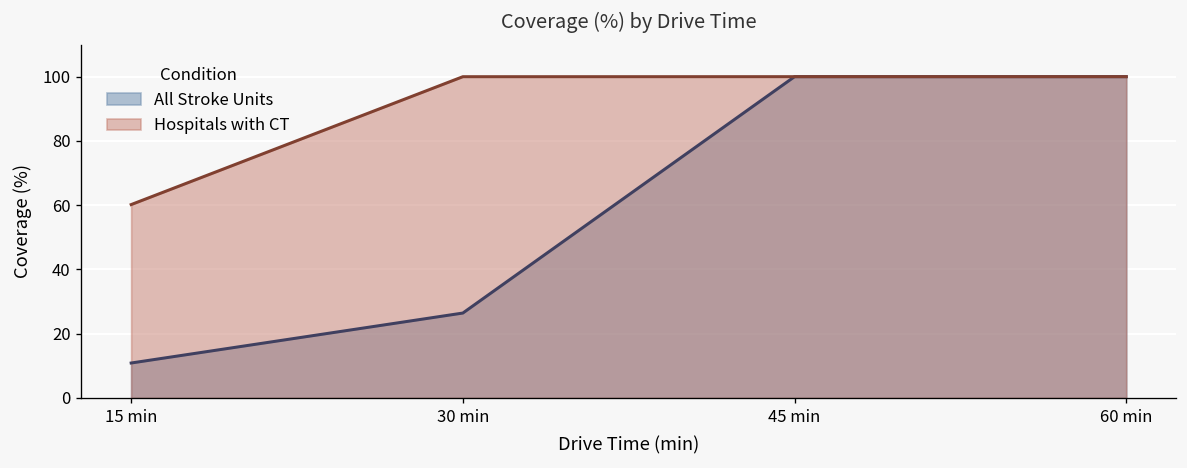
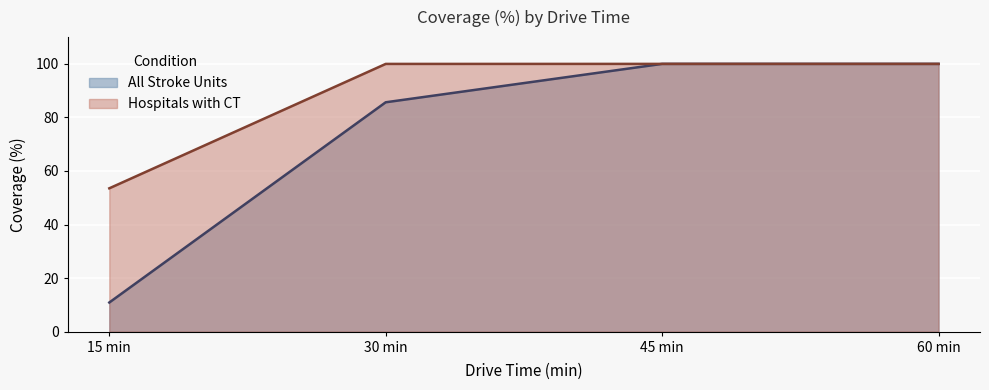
  {
    "All Stroke Units": {
      "15 min": 11,
-     "30 min": 26
+     "30 min": 86
    },
    "Hospitals with CT": {
-     "15 min": 60,
+     "15 min": 54,
      "30 min": 100
    }
  }
